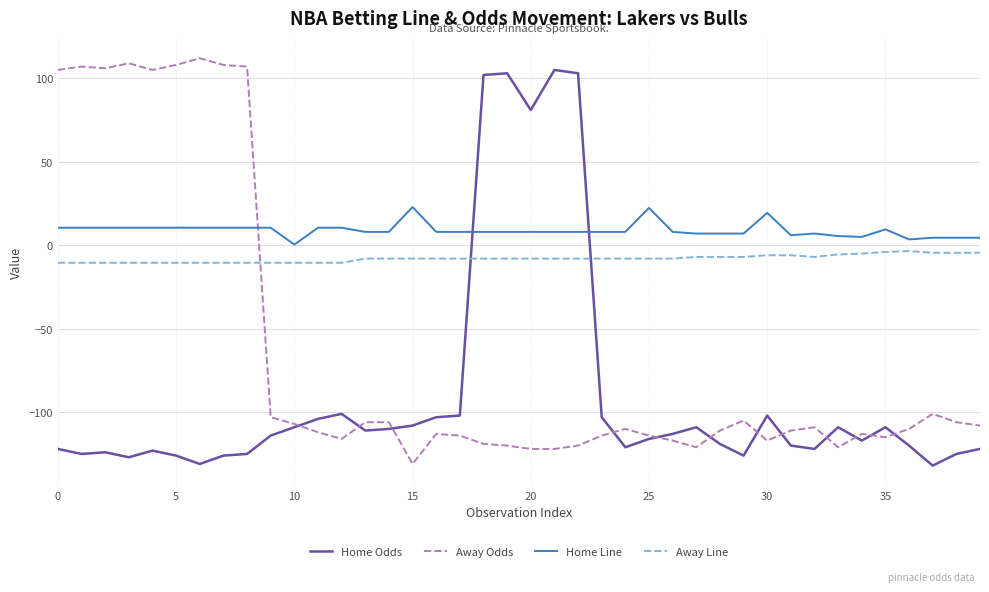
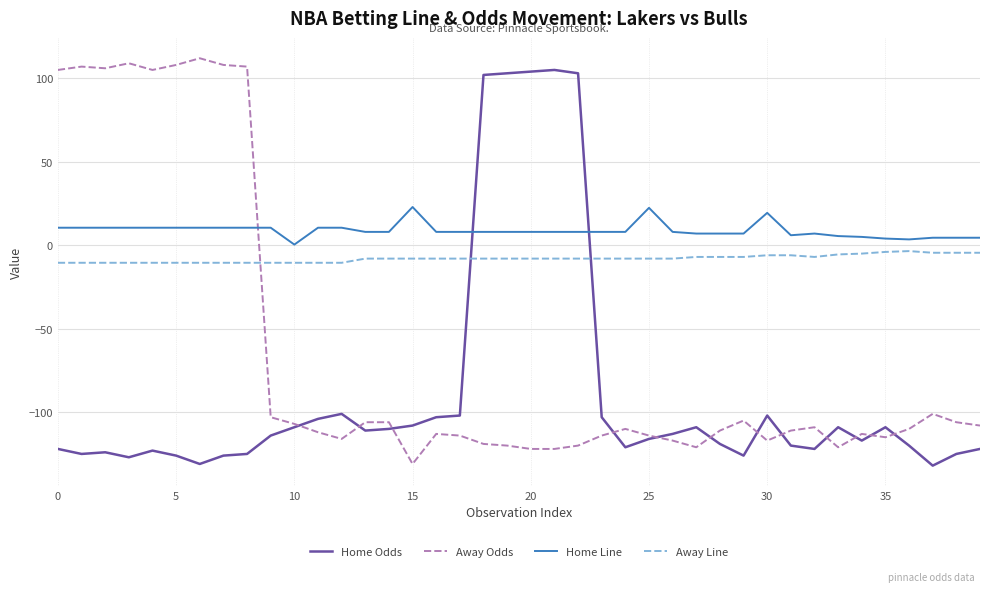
  {
    "Home Odds": {
      "0": -122,
      "5": -126,
      "10": -109,
      "15": -108,
-     "20": 81,
+     "20": 104,
      "25": -116,
      "30": -102,
      "35": -109
    },
    "Away Odds": {
      "0": 105,
      "5": 108,
      "10": -107,
      "15": -131,
      "20": -122,
      "25": -114,
      "30": -117,
      "35": -115
    },
    "Home Line": {
      "0": 11,
      "5": 11,
      "10": 0,
      "15": 23,
      "20": 8,
      "25": 22,
      "30": 19,
-     "35": 10
+     "35": 4
    },
    "Away Line": {
      "0": -11,
      "5": -11,
      "10": -11,
      "15": -8,
      "20": -8,
      "25": -8,
      "30": -6,
      "35": -4
    }
  }
